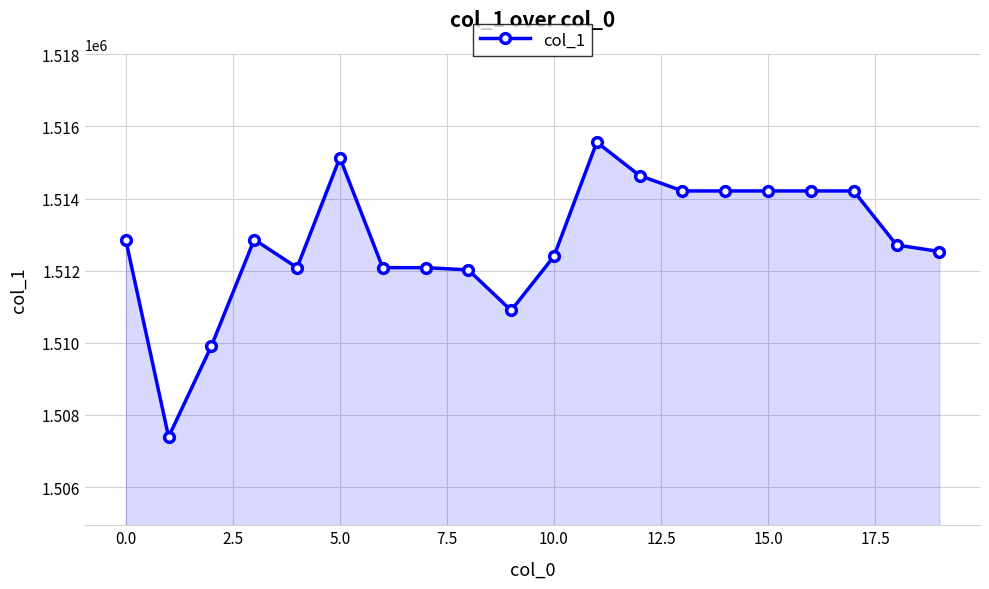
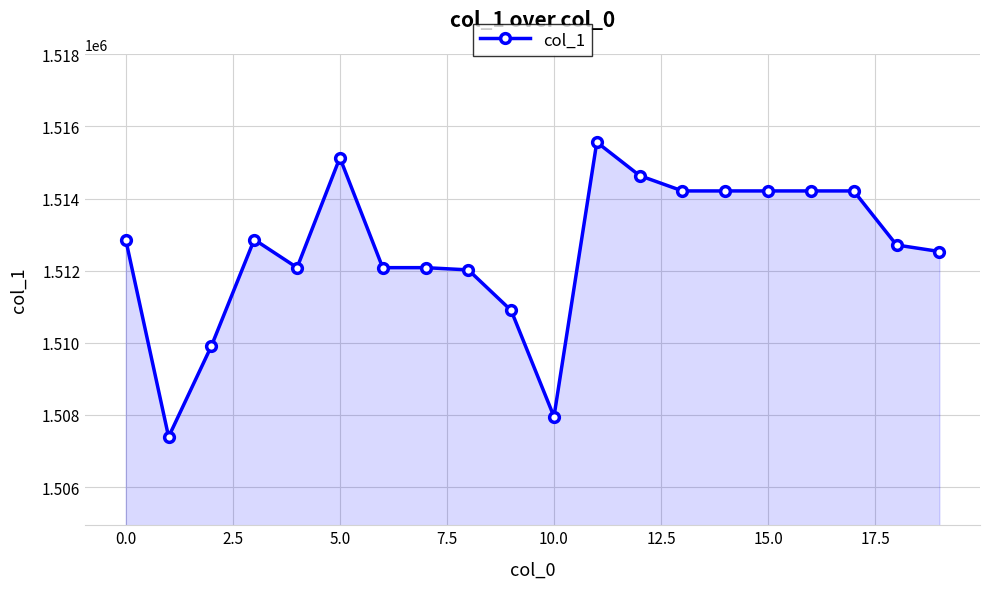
  {
    "0.0": 1512800,
    "5.0": 1515100,
-   "10.0": 1512400,
+   "10.0": 1508000,
    "15.0": 1514200
  }
